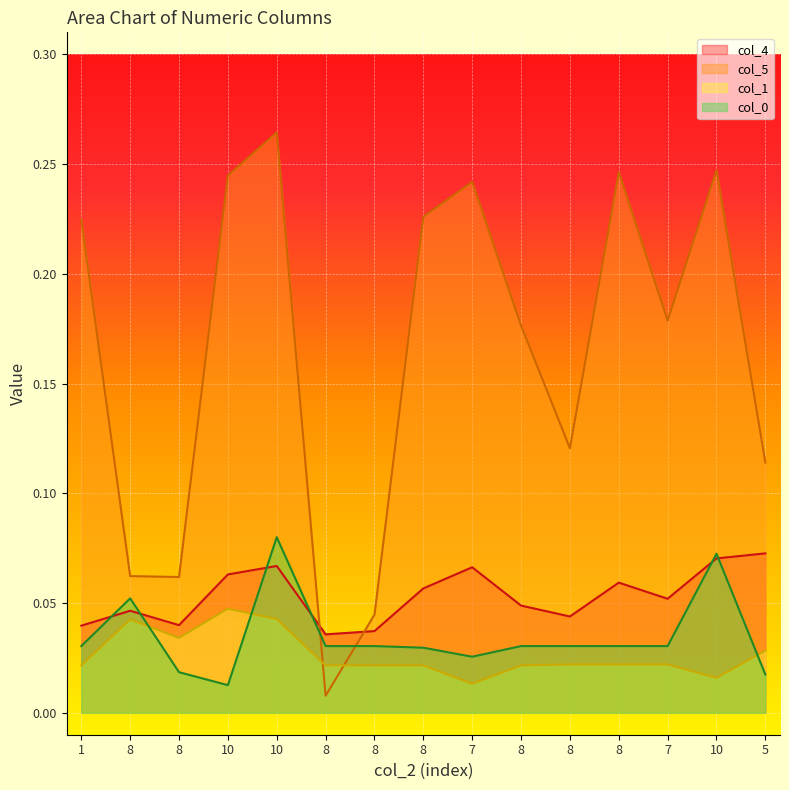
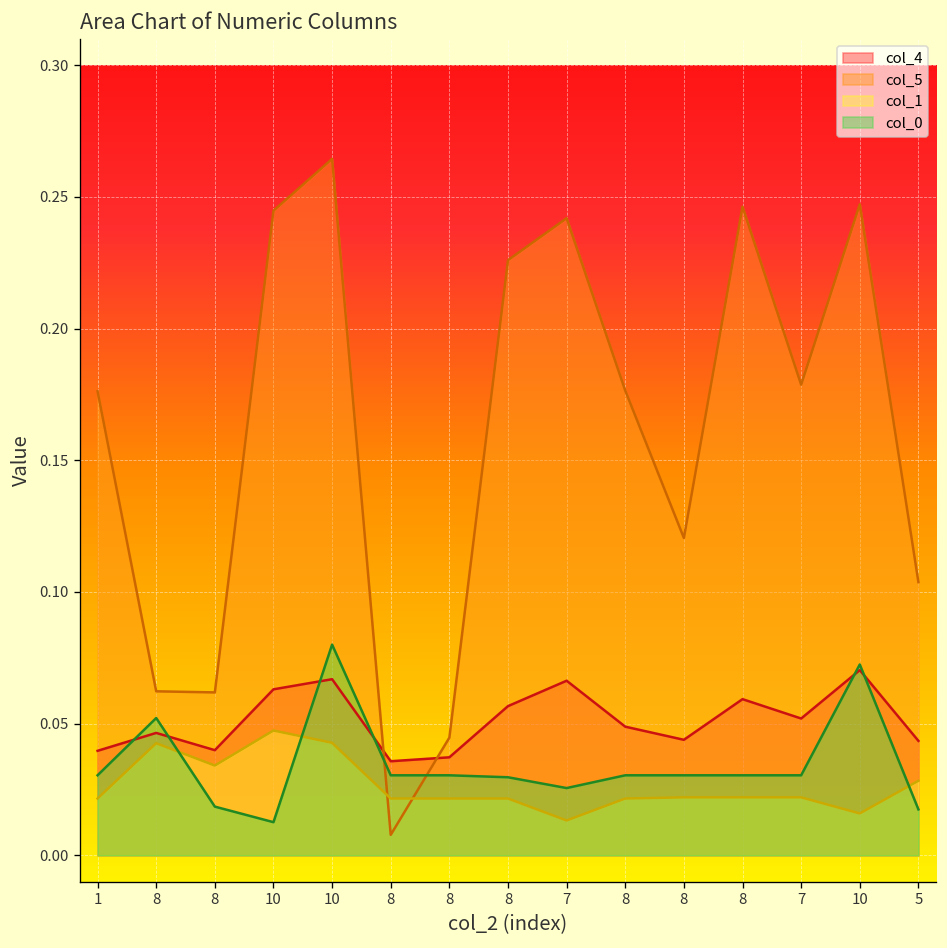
  {
    "col_4": {
      "1": 0.040,
-     "5": 0.073
+     "5": 0.043
    },
    "col_5": {
-     "1": 0.225,
-     "5": 0.114
+     "1": 0.176,
+     "5": 0.104
    },
    "col_1": {
      "1": 0.022,
      "5": 0.028
    },
    "col_0": {
      "1": 0.030,
      "5": 0.017
    }
  }
